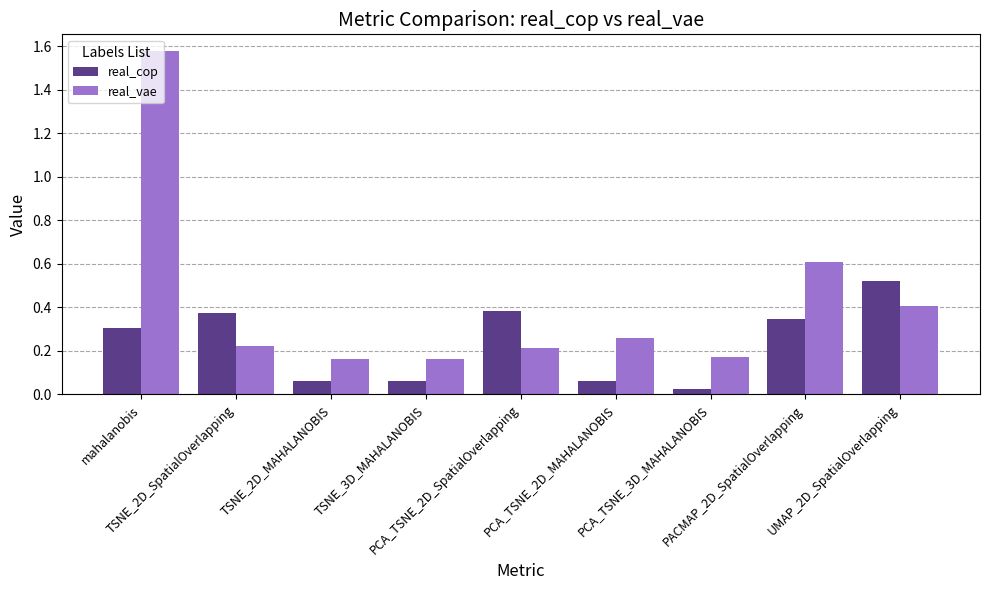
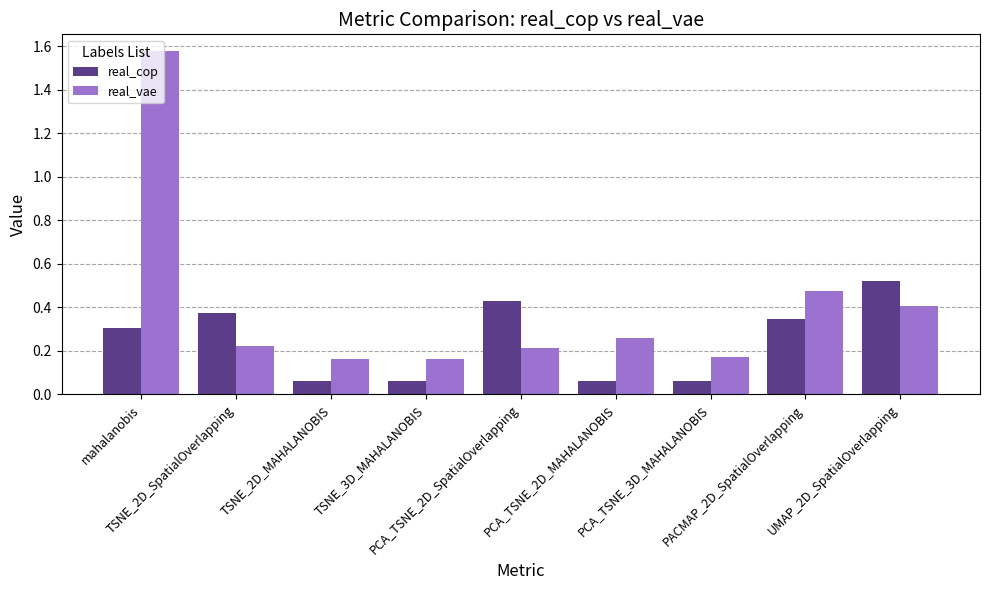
  {
    "real_cop": {
      "mahalanobis": 0.31,
      "TSNE_2D_SpatialOverlapping": 0.37,
      "TSNE_2D_MAHALANOBIS": 0.06,
      "TSNE_3D_MAHALANOBIS": 0.06,
-     "PCA_TSNE_2D_SpatialOverlapping": 0.38,
+     "PCA_TSNE_2D_SpatialOverlapping": 0.43,
      "PCA_TSNE_2D_MAHALANOBIS": 0.06,
-     "PCA_TSNE_3D_MAHALANOBIS": 0.02,
+     "PCA_TSNE_3D_MAHALANOBIS": 0.06,
      "PACMAP_2D_SpatialOverlapping": 0.35,
      "UMAP_2D_SpatialOverlapping": 0.52
    },
    "real_vae": {
      "TSNE_2D_SpatialOverlapping": 0.22,
      "TSNE_2D_MAHALANOBIS": 0.16,
      "TSNE_3D_MAHALANOBIS": 0.16,
      "PCA_TSNE_2D_SpatialOverlapping": 0.21,
      "PCA_TSNE_2D_MAHALANOBIS": 0.26,
      "PCA_TSNE_3D_MAHALANOBIS": 0.17,
-     "PACMAP_2D_SpatialOverlapping": 0.61,
+     "PACMAP_2D_SpatialOverlapping": 0.48,
      "UMAP_2D_SpatialOverlapping": 0.40
    }
  }
